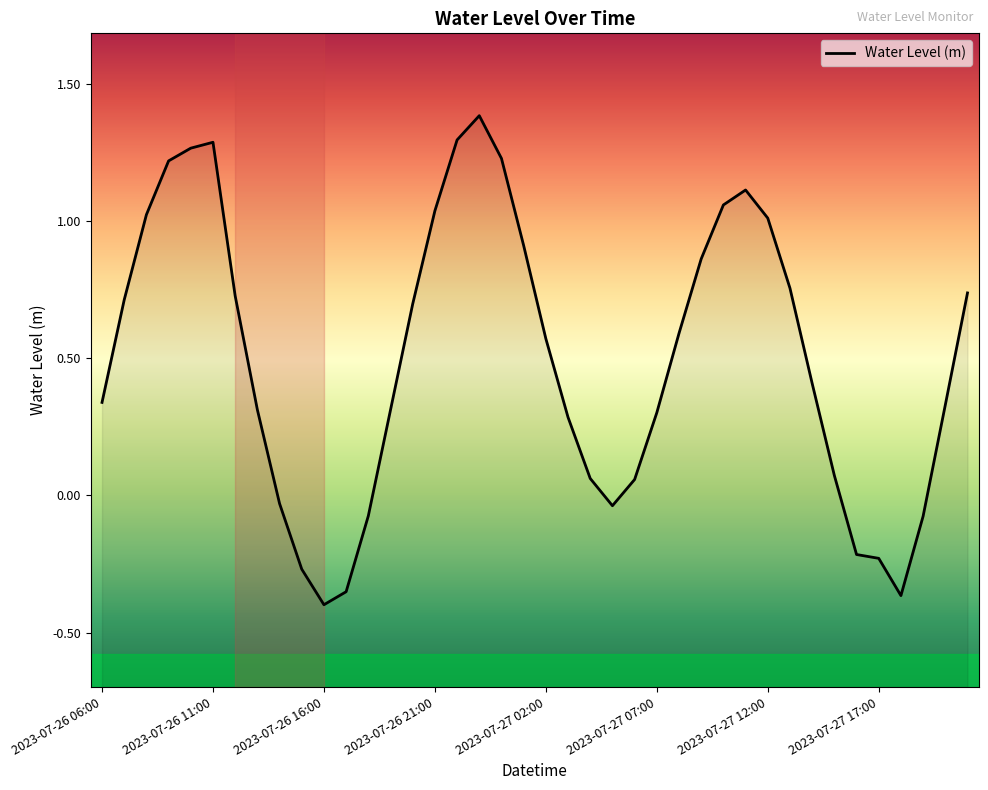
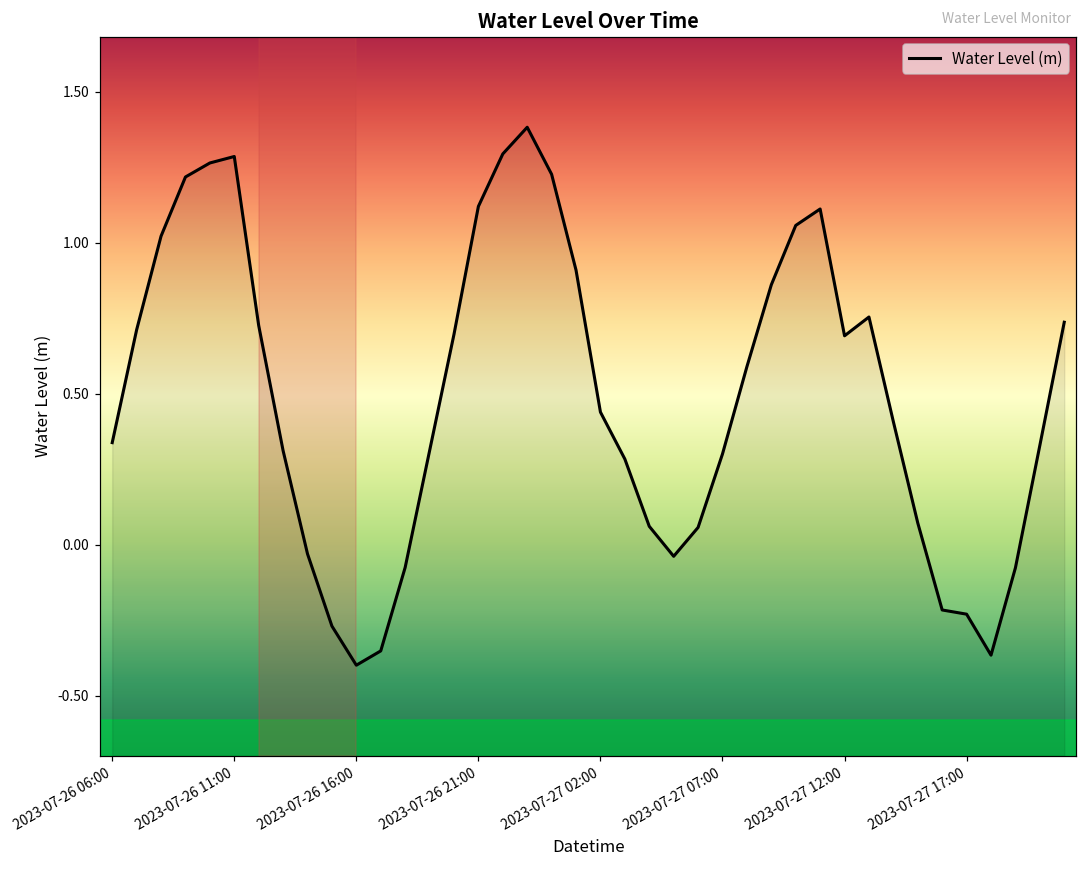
  {
    "2023-07-26 06:00": 0.34,
    "2023-07-26 11:00": 1.29,
    "2023-07-26 16:00": -0.40,
-   "2023-07-26 21:00": 1.04,
-   "2023-07-27 02:00": 0.57,
+   "2023-07-26 21:00": 1.12,
+   "2023-07-27 02:00": 0.44,
    "2023-07-27 07:00": 0.30,
-   "2023-07-27 12:00": 1.01,
+   "2023-07-27 12:00": 0.69,
    "2023-07-27 17:00": -0.23
  }
